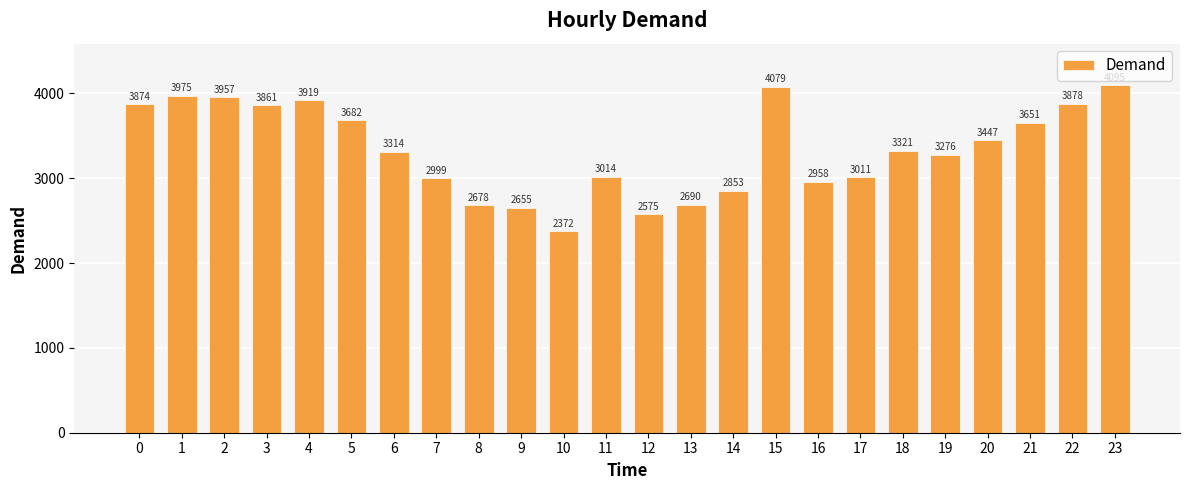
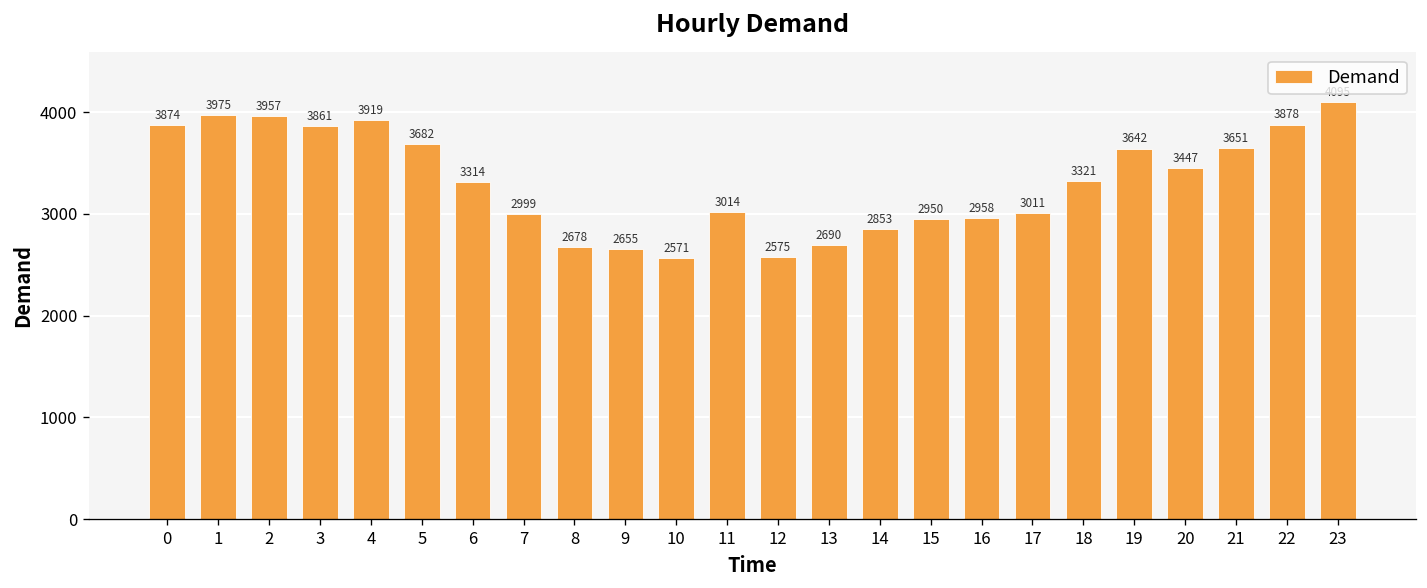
  {
    "0": 3874,
    "1": 3975,
    "2": 3957,
    "3": 3861,
    "4": 3919,
    "5": 3682,
    "6": 3314,
    "7": 2999,
    "9": 2655,
-   "10": 2372,
+   "10": 2571,
    "12": 2575,
    "13": 2690,
    "14": 2853,
-   "15": 4079,
+   "15": 2950,
    "16": 2958,
    "17": 3011,
-   "19": 3276,
+   "19": 3642,
    "20": 3447,
    "21": 3651,
    "22": 3878
  }
